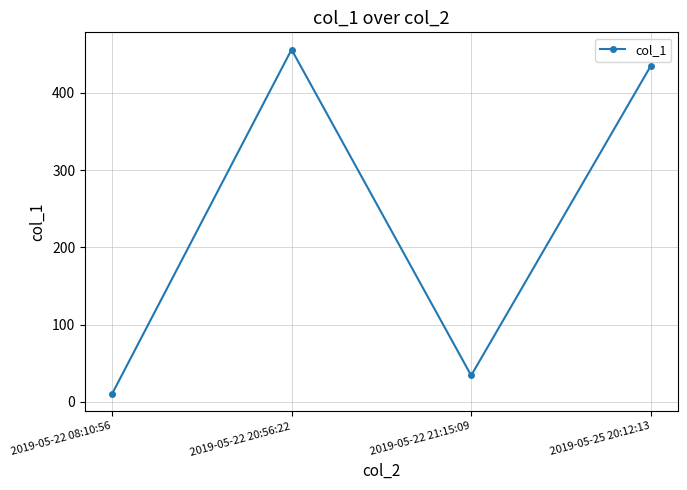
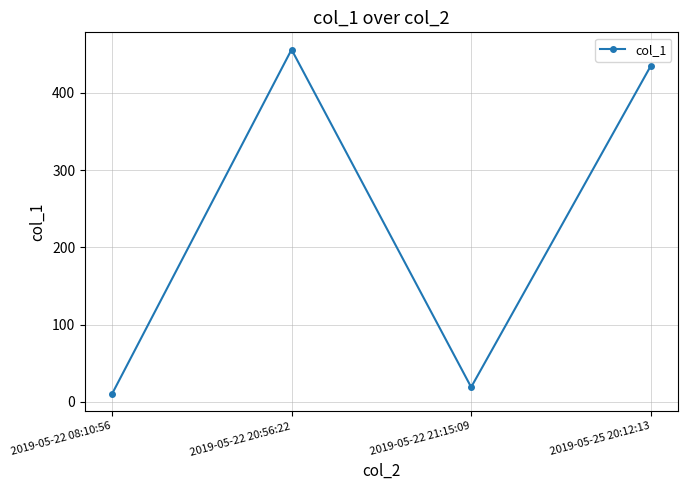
  {
    "2019-05-22 08:10:56": 10,
    "2019-05-22 20:56:22": 460,
-   "2019-05-22 21:15:09": 30,
+   "2019-05-22 21:15:09": 20,
    "2019-05-25 20:12:13": 440
  }
